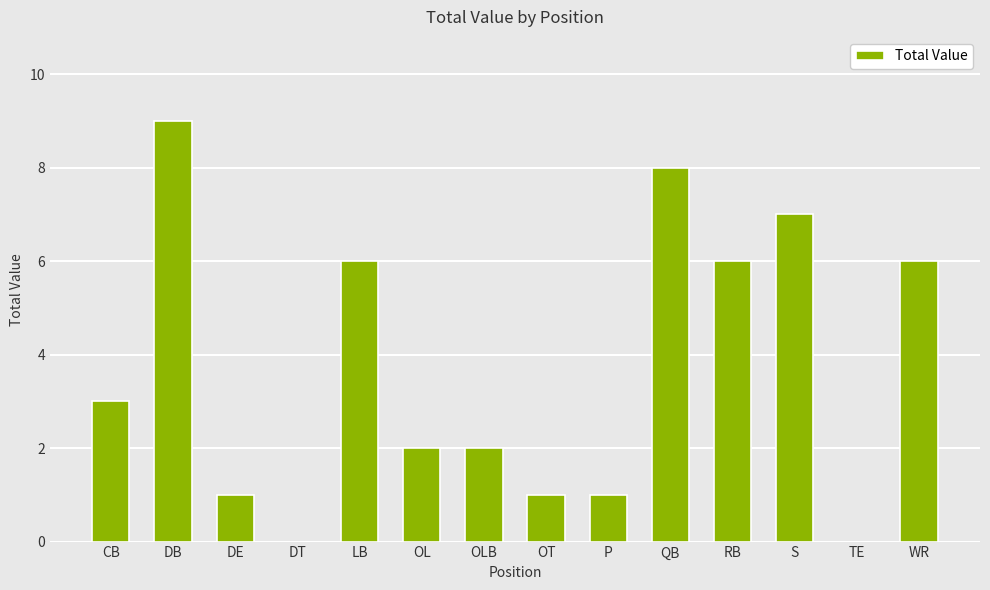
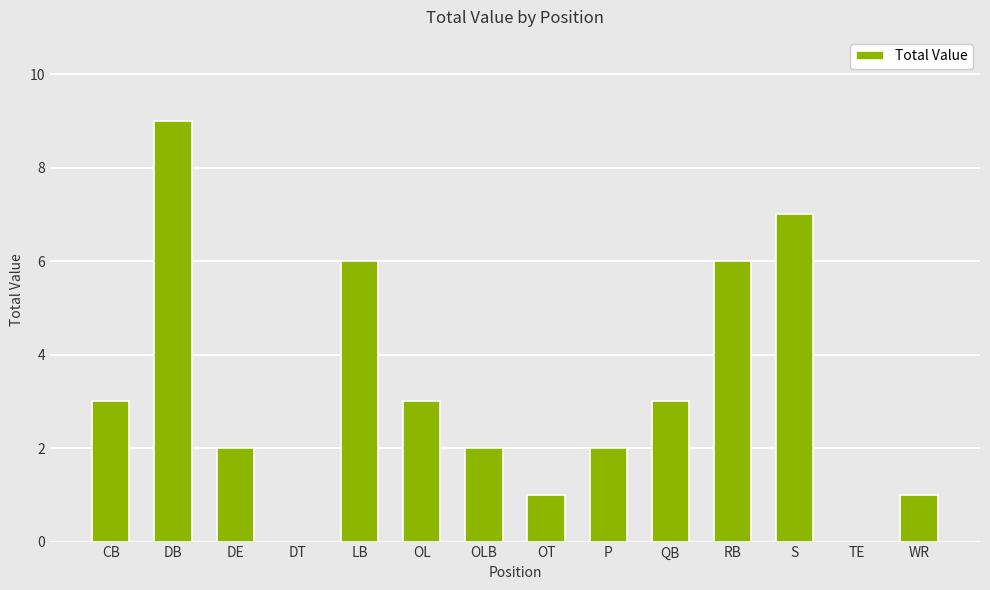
  {
    "CB": 3,
    "DB": 9,
-   "DE": 1,
+   "DE": 2,
    "DT": 0,
    "LB": 6,
-   "OL": 2,
+   "OL": 3,
    "OLB": 2,
    "OT": 1,
-   "P": 1,
-   "QB": 8,
+   "P": 2,
+   "QB": 3,
    "RB": 6,
    "S": 7,
    "TE": 0,
-   "WR": 6
+   "WR": 1
  }
